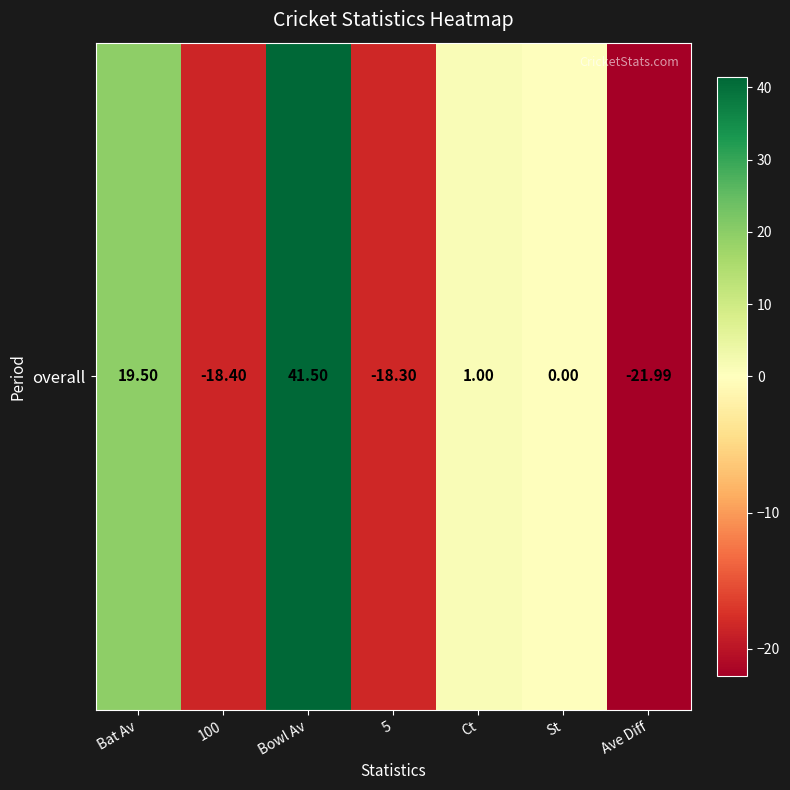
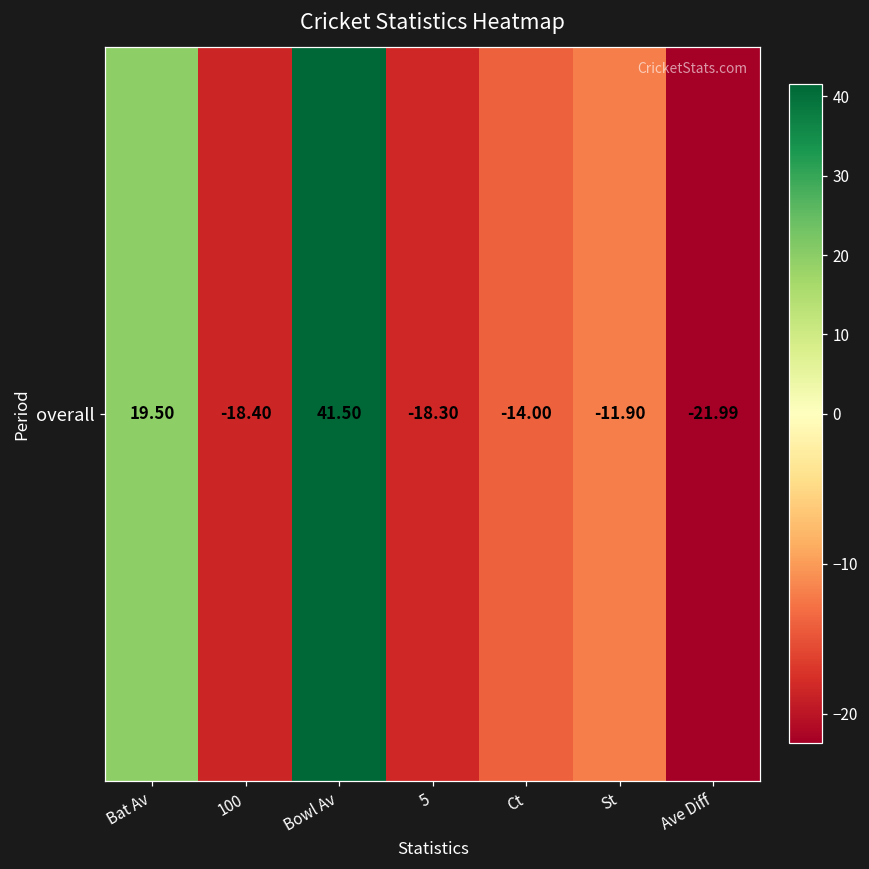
  {
    "overall": {
      "Bat Av": 19.50,
      "100": -18.40,
      "Bowl Av": 41.50,
      "5": -18.30,
-     "Ct": 1.00,
-     "St": 0.00
+     "Ct": -14.00,
+     "St": -11.90
    }
  }
